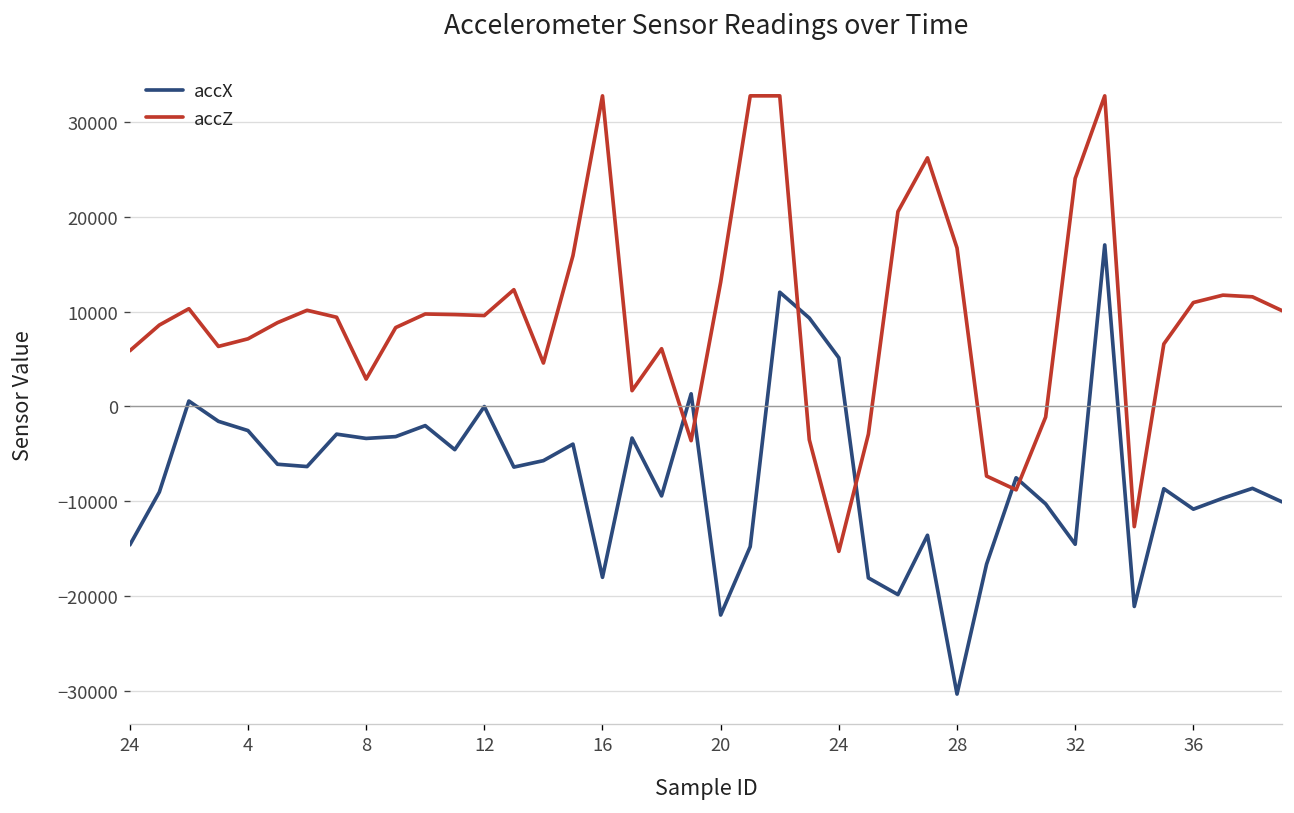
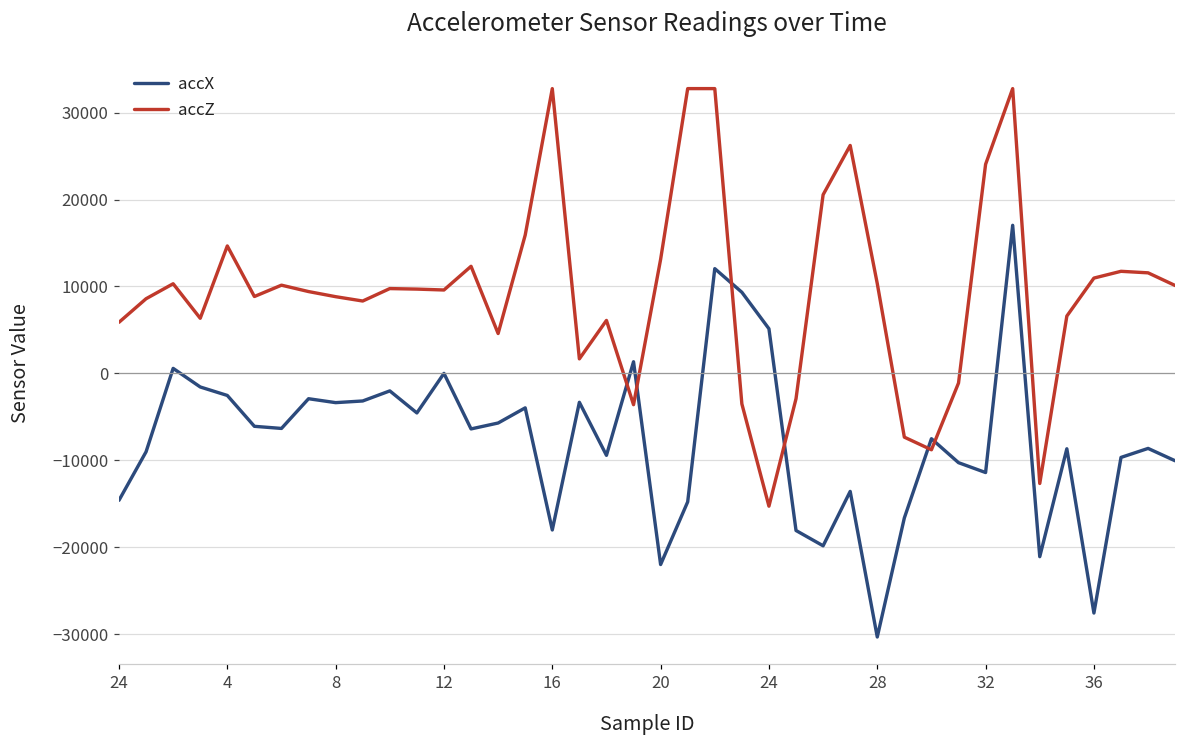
  {
    "accX": {
      "4": -3000,
      "8": -3000,
      "12": 0,
      "16": -18000,
      "20": -22000,
      "28": -30000,
-     "32": -15000,
-     "36": -11000
+     "32": -11000,
+     "36": -28000
    },
    "accZ": {
-     "4": 7000,
-     "8": 3000,
+     "4": 15000,
+     "8": 9000,
      "12": 10000,
      "16": 33000,
      "20": 13000,
-     "28": 17000,
+     "28": 10000,
      "32": 24000,
      "36": 11000
    }
  }
